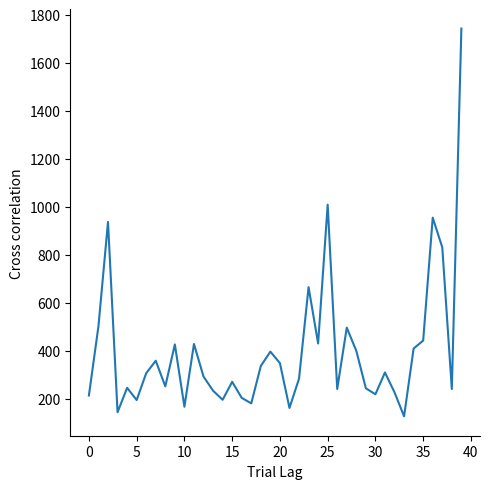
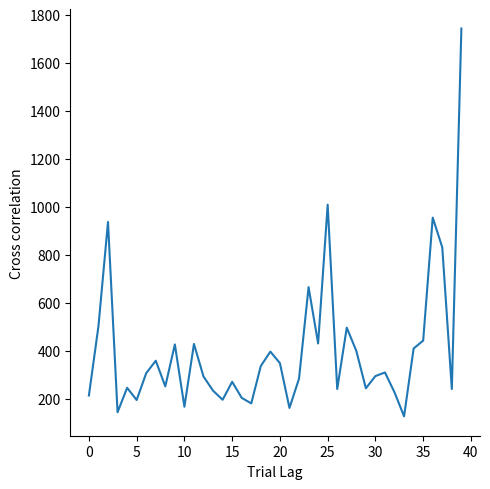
  {
    "0": 210,
    "5": 190,
    "10": 170,
    "15": 270,
    "20": 350,
    "25": 1010,
-   "30": 220,
+   "30": 290,
    "35": 440
  }
